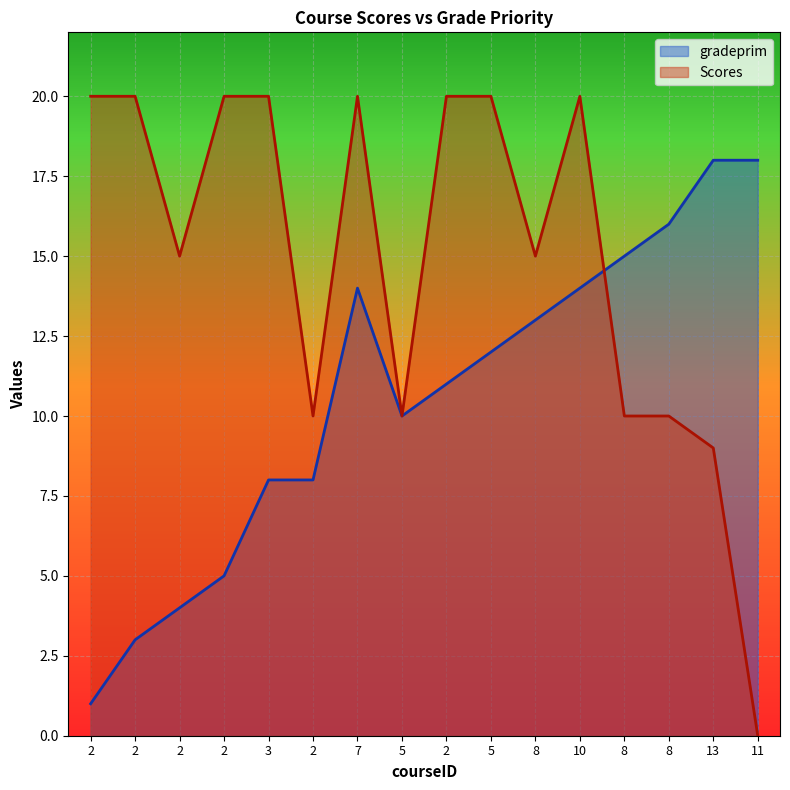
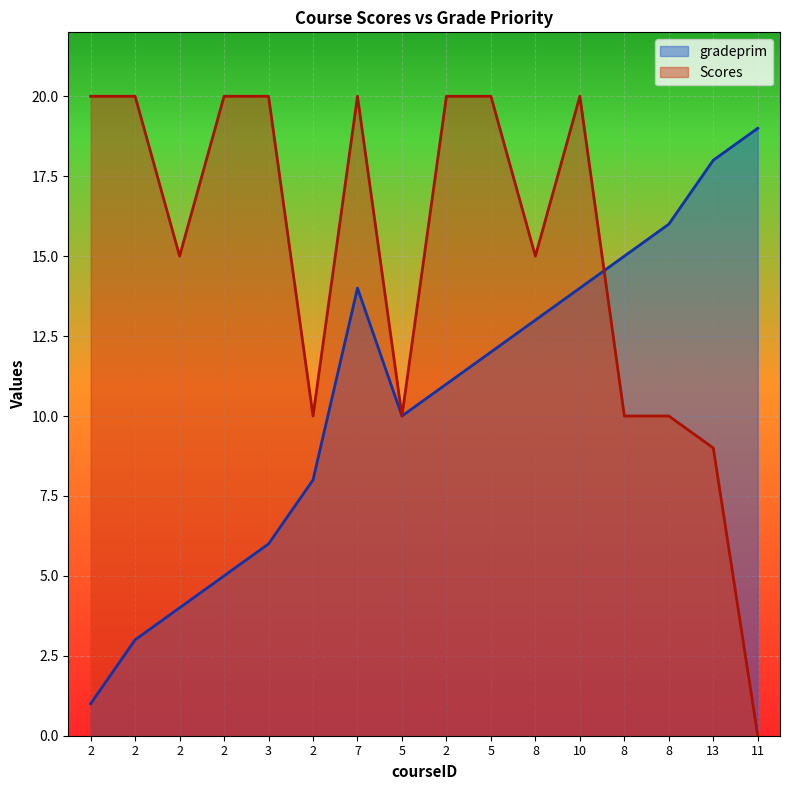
  {
    "gradeprim": {
-     "3": 8,
+     "3": 6,
      "7": 14,
      "10": 14,
      "13": 18,
-     "11": 18
+     "11": 19
    },
    "Scores": {
      "3": 20,
      "7": 20,
      "10": 20,
      "13": 9,
      "11": 0
    }
  }
